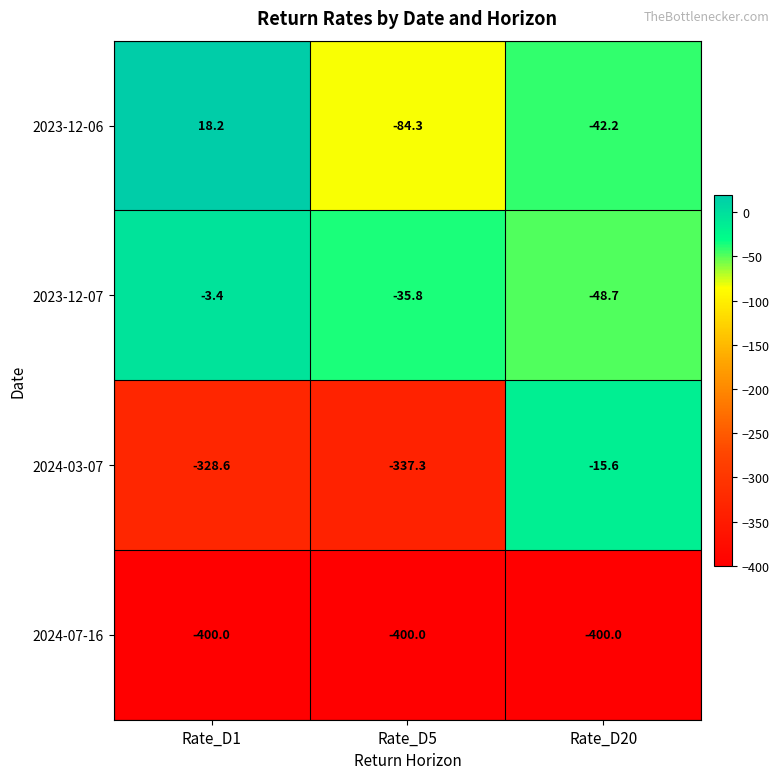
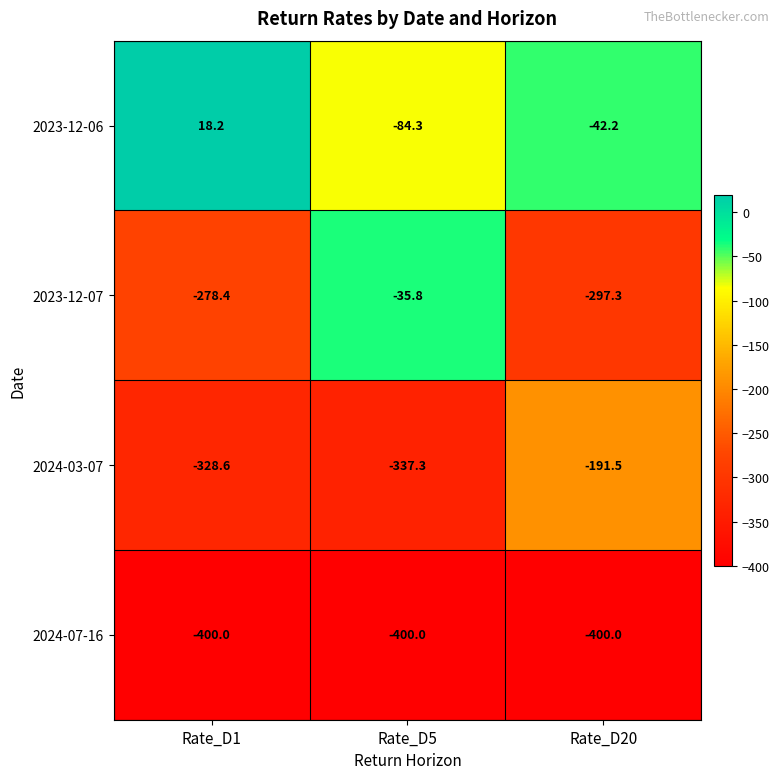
  {
    "2023-12-06": {
      "Rate_D1": 18.2,
      "Rate_D5": -84.3,
      "Rate_D20": -42.2
    },
    "2023-12-07": {
-     "Rate_D1": -3.4,
+     "Rate_D1": -278.4,
      "Rate_D5": -35.8,
-     "Rate_D20": -48.7
+     "Rate_D20": -297.3
    },
    "2024-03-07": {
      "Rate_D1": -328.6,
      "Rate_D5": -337.3,
-     "Rate_D20": -15.6
+     "Rate_D20": -191.5
    },
    "2024-07-16": {
      "Rate_D1": -400.0,
      "Rate_D5": -400.0,
      "Rate_D20": -400.0
    }
  }
